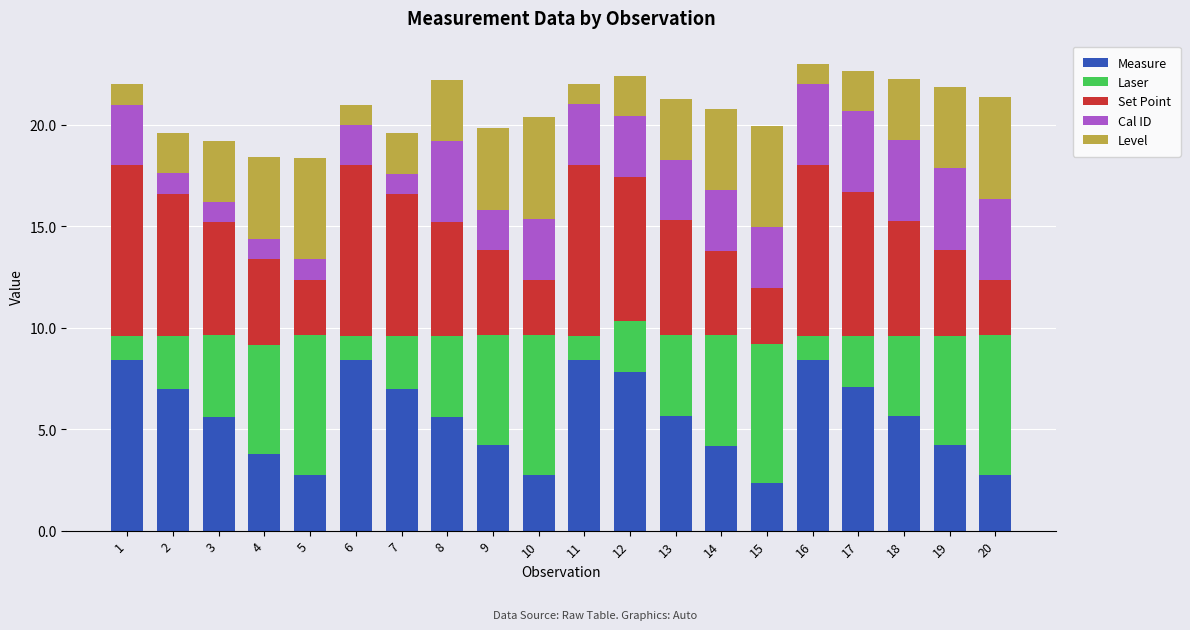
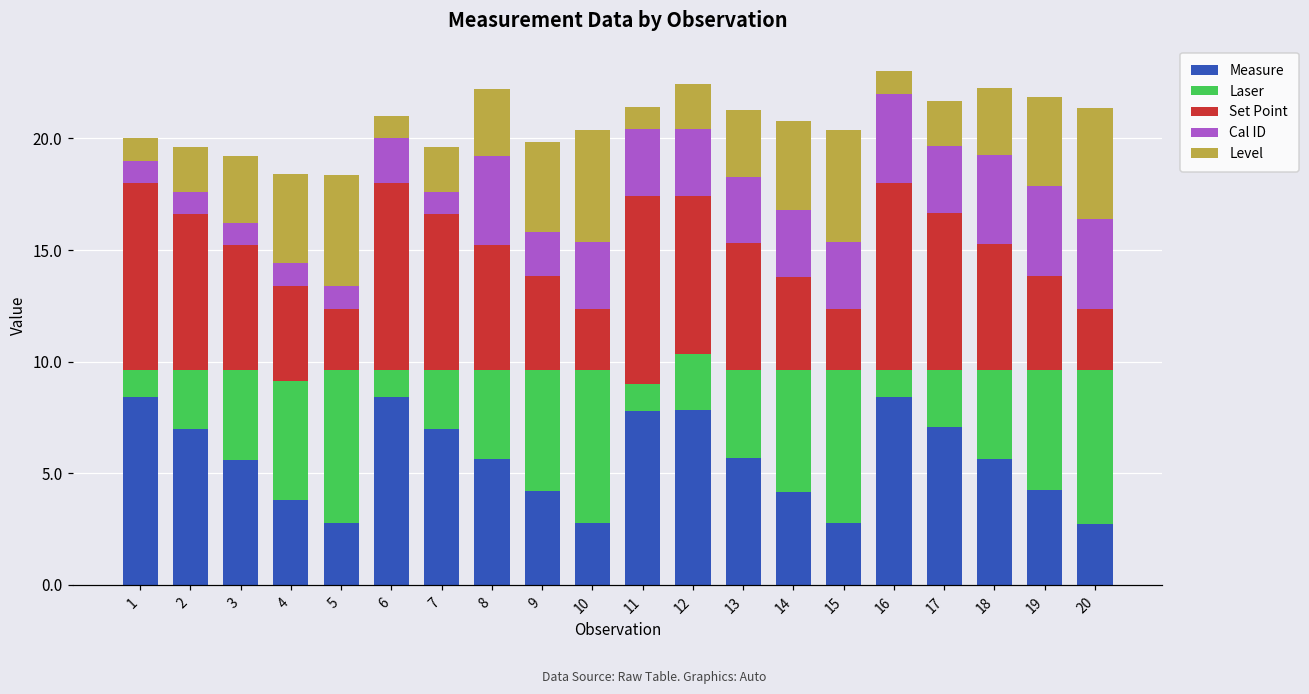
  {
    "Measure": {
      "1": 8.4,
      "2": 7.0,
      "3": 5.6,
      "4": 3.8,
      "5": 2.7,
      "6": 8.4,
      "7": 7.0,
      "8": 5.6,
      "9": 4.2,
      "10": 2.7,
-     "11": 8.4,
+     "11": 7.8,
      "12": 7.8,
      "13": 5.7,
      "14": 4.2,
-     "15": 2.3,
+     "15": 2.7,
      "16": 8.4,
      "17": 7.1,
      "18": 5.6,
      "19": 4.2,
      "20": 2.7
    },
    "Laser": {
      "1": 1.2,
      "2": 2.6,
      "3": 4.0,
      "4": 5.4,
      "5": 6.9,
      "6": 1.2,
      "7": 2.6,
      "8": 4.0,
      "9": 5.4,
      "10": 6.9,
      "11": 1.2,
      "12": 2.5,
      "13": 3.9,
      "14": 5.5,
      "15": 6.9,
      "16": 1.2,
      "17": 2.6,
      "18": 4.0,
      "19": 5.4,
      "20": 6.9
    },
    "Set Point": {
      "1": 8.4,
      "2": 7.0,
      "3": 5.6,
      "4": 4.3,
      "5": 2.8,
      "6": 8.4,
      "7": 7.0,
      "8": 5.6,
      "9": 4.2,
      "10": 2.8,
      "11": 8.4,
      "12": 7.1,
      "13": 5.7,
      "14": 4.2,
      "15": 2.8,
      "16": 8.4,
      "17": 7.1,
      "18": 5.6,
      "19": 4.2,
      "20": 2.8
    },
    "Cal ID": {
-     "1": 3,
+     "1": 1,
      "2": 1,
      "3": 1,
      "4": 1,
      "5": 1,
      "6": 2,
      "7": 1,
      "8": 4,
      "9": 2,
      "10": 3,
      "11": 3,
      "12": 3,
      "13": 3,
      "14": 3,
      "15": 3,
      "16": 4,
-     "17": 4,
+     "17": 3,
      "18": 4,
      "19": 4,
      "20": 4
    },
    "Level": {
      "1": 1.0,
      "2": 2.0,
      "3": 3.0,
      "4": 4.0,
      "5": 5.0,
      "6": 1.0,
      "7": 2.0,
      "8": 3.0,
      "9": 4.0,
      "10": 5.0,
      "11": 1.0,
      "12": 2.0,
      "13": 3.0,
      "14": 4.0,
      "15": 5.0,
      "16": 1.0,
      "17": 2.0,
      "18": 3.0,
      "19": 4.0,
      "20": 5.0
    }
  }
